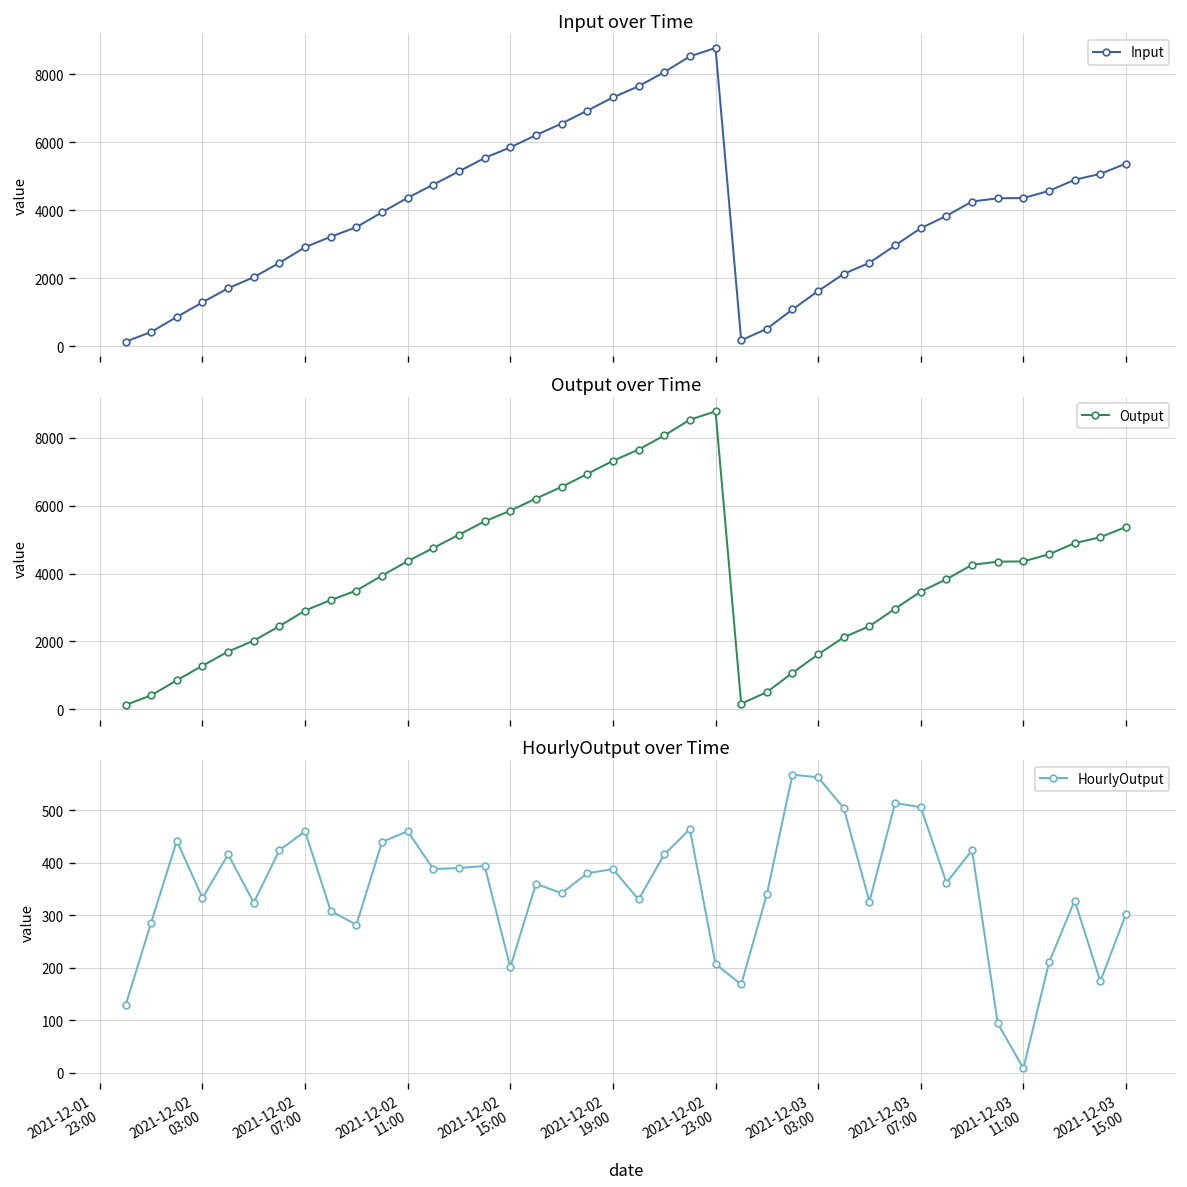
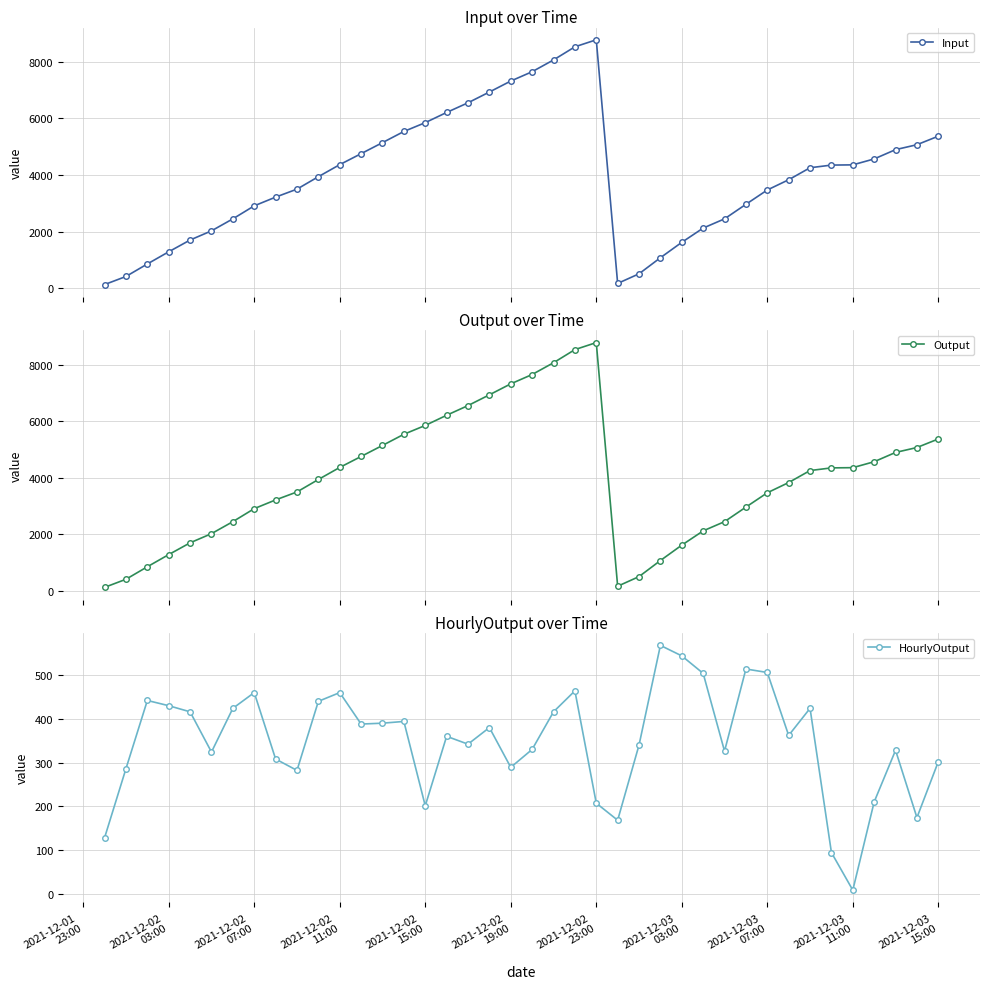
  {
    "HourlyOutput over Time": {
-     "2021-12-02 03:00": 330,
+     "2021-12-02 03:00": 430,
      "2021-12-02 07:00": 460,
      "2021-12-02 11:00": 460,
      "2021-12-02 15:00": 200,
-     "2021-12-02 19:00": 390,
+     "2021-12-02 19:00": 290,
      "2021-12-02 23:00": 210,
-     "2021-12-03 03:00": 560,
+     "2021-12-03 03:00": 540,
      "2021-12-03 07:00": 510,
      "2021-12-03 11:00": 10,
      "2021-12-03 15:00": 300
    }
  }
